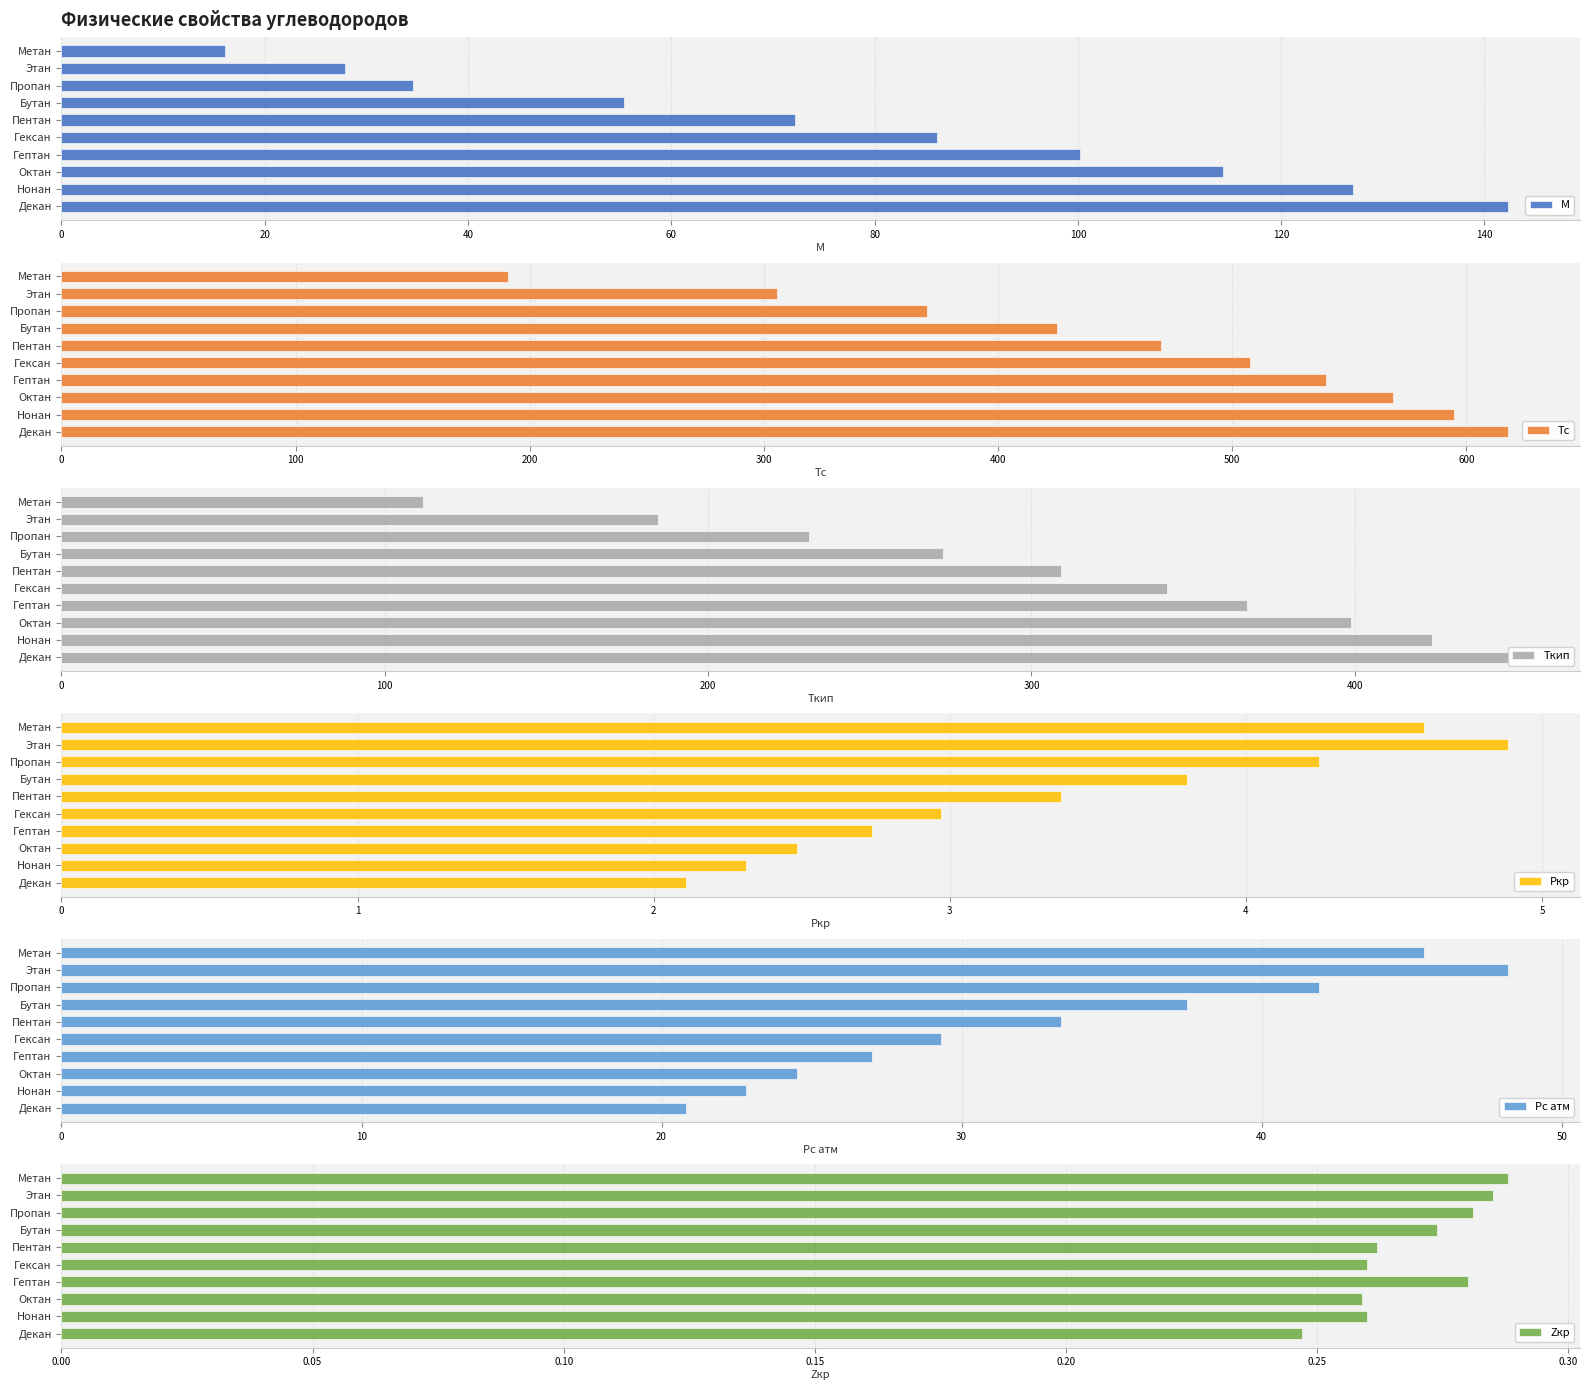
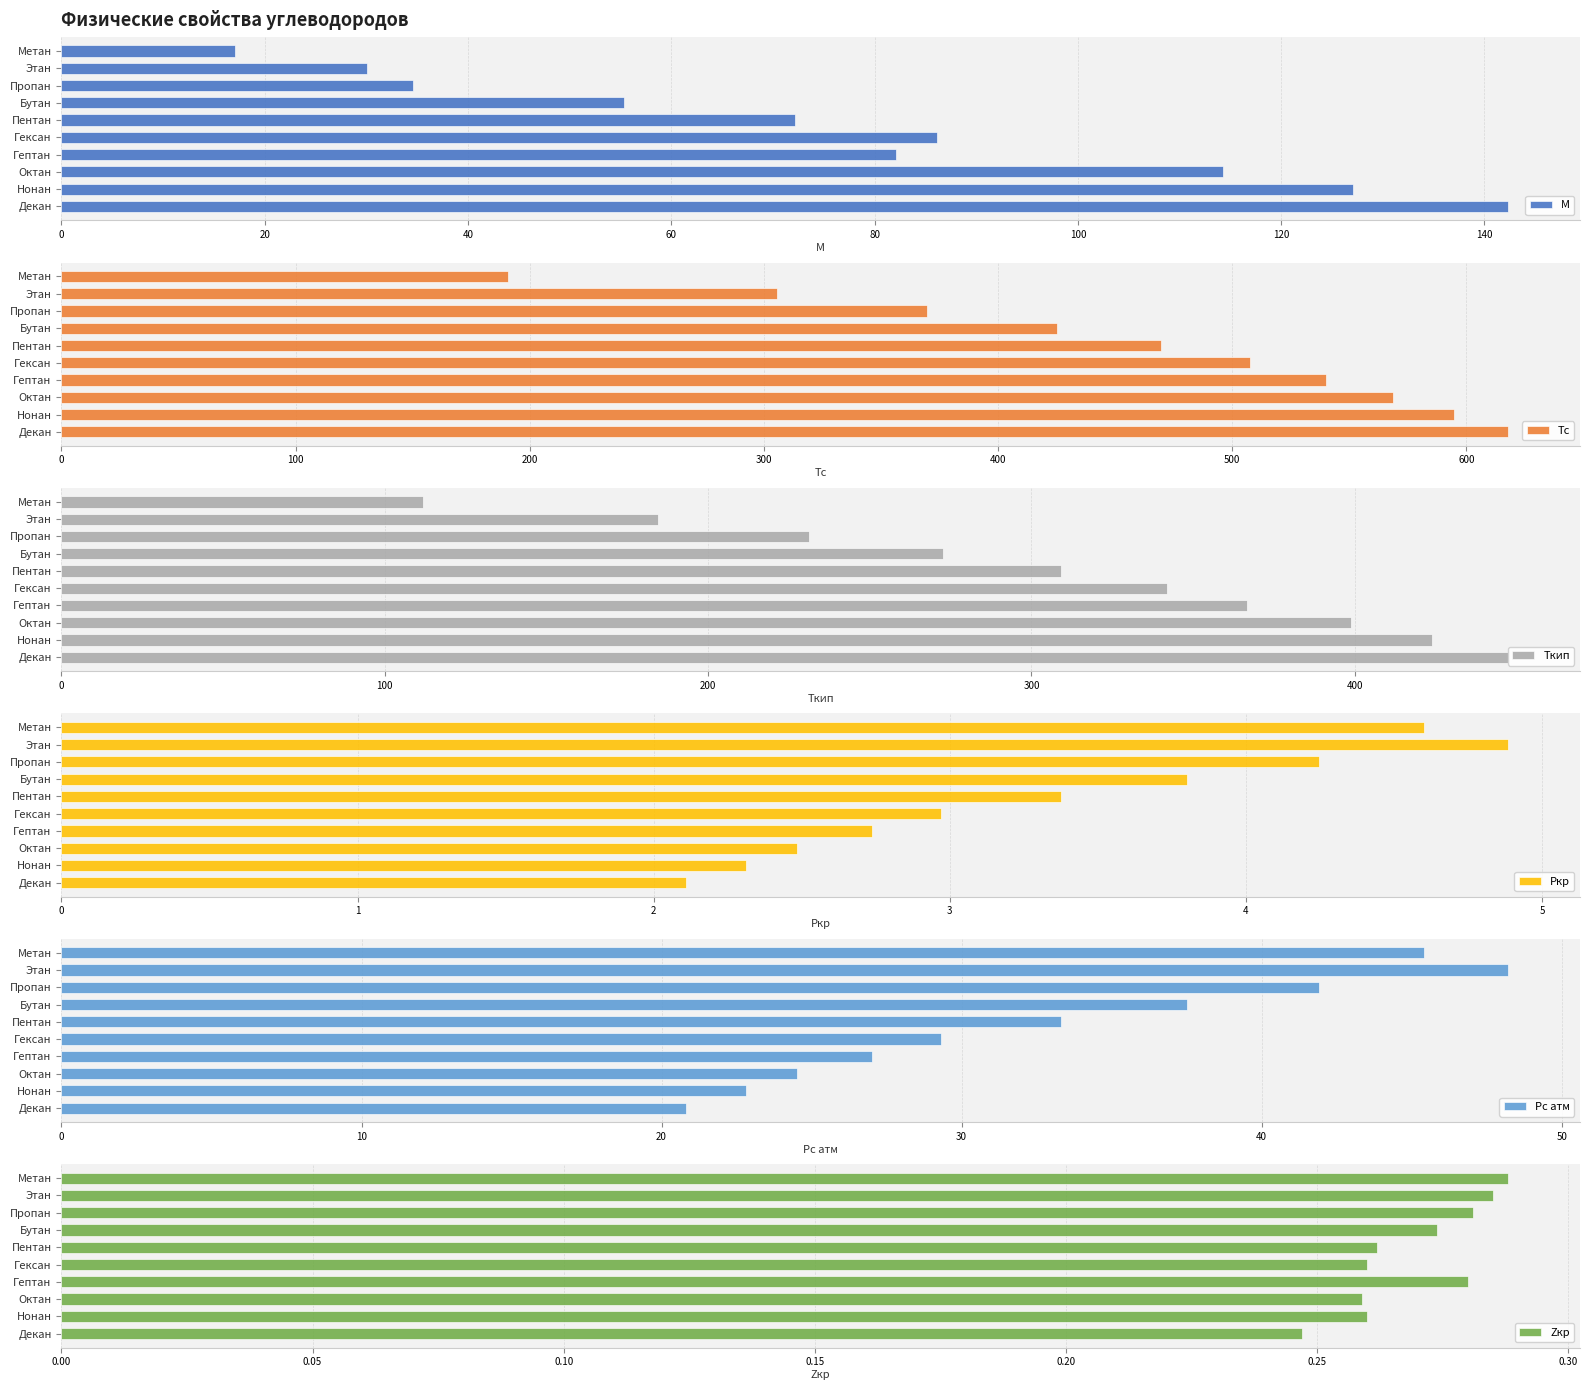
  {
    "Физические свойства углеводородов": {
-     "Метан": 16.0,
-     "Этан": 27.9,
+     "Метан": 17.1,
+     "Этан": 30.1,
      "Пропан": 34.6,
      "Бутан": 55.4,
      "Пентан": 72.2,
      "Гексан": 86.2,
-     "Гептан": 100.2,
+     "Гептан": 82.1,
      "Октан": 114.2,
      "Нонан": 127.0,
      "Декан": 142.3
    }
  }
